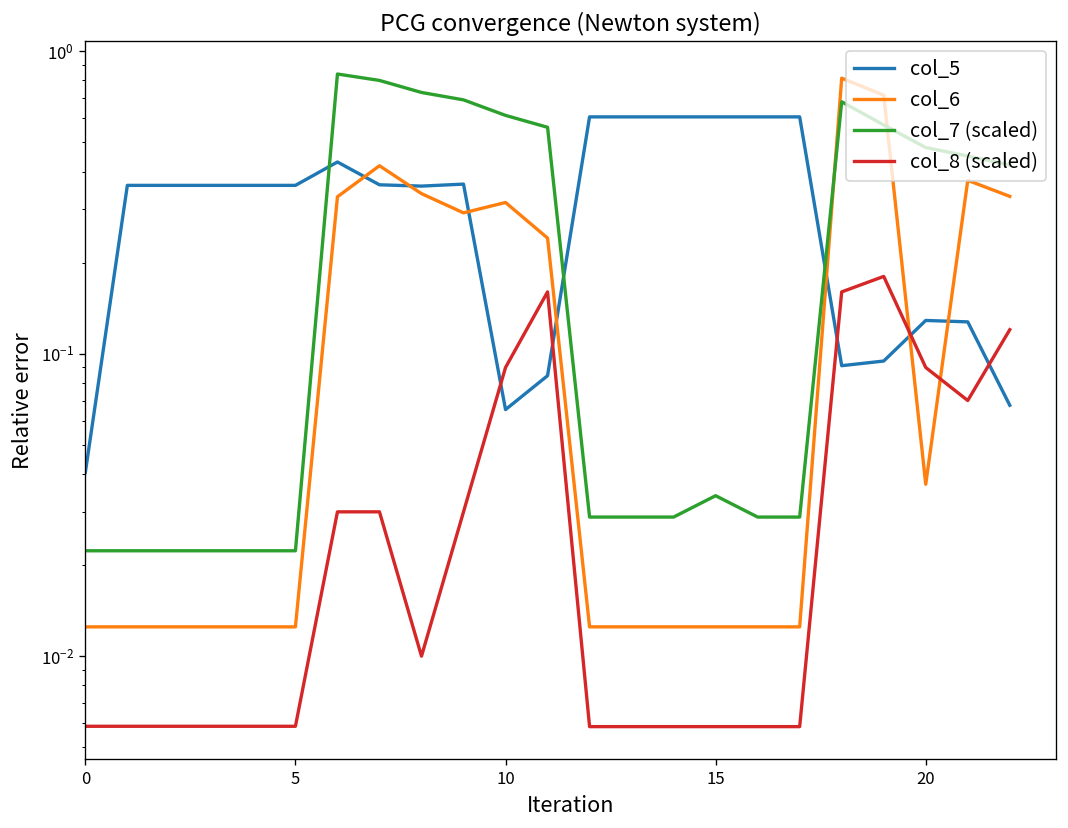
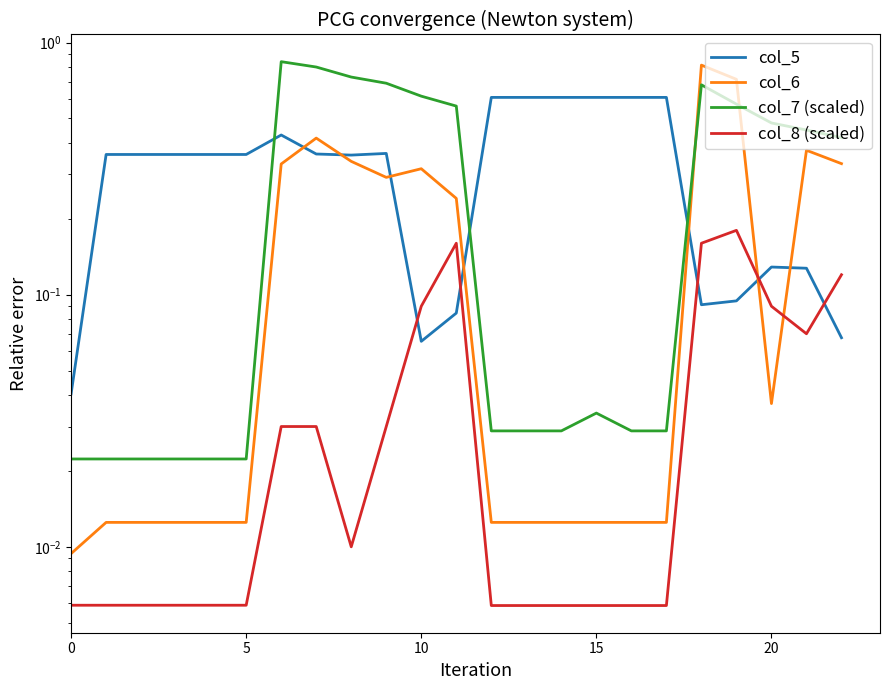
  {
    "col_5": {
      "0": 0.040,
      "5": 0.36,
      "10": 0.065,
      "15": 0.61,
      "20": 0.13
    },
    "col_6": {
-     "0": 0.013,
+     "0": 0.0094,
      "5": 0.013,
      "10": 0.32,
      "15": 0.013,
      "20": 0.037
    },
    "col_7 (scaled)": {
      "0": 0.022,
      "5": 0.022,
      "10": 0.61,
      "15": 0.034
    },
    "col_8 (scaled)": {
      "0": 0.0059,
      "5": 0.0059,
      "10": 0.090,
      "15": 0.0058,
      "20": 0.090
    }
  }
